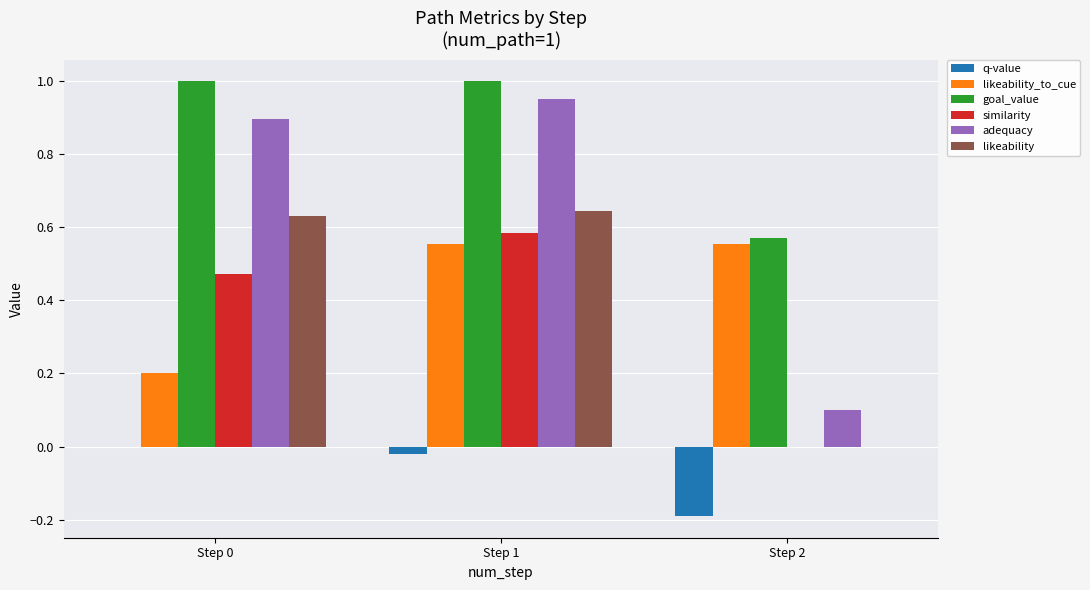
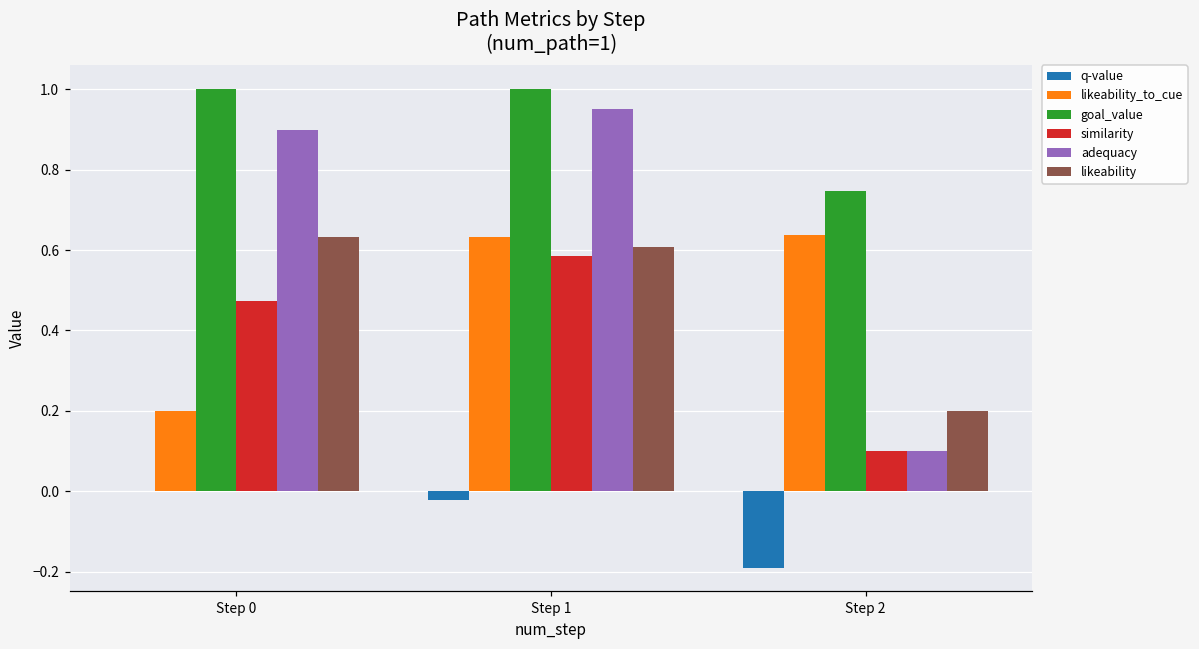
  {
    "q-value": {
      "Step 0": 0.00,
      "Step 1": -0.02,
      "Step 2": -0.19
    },
    "likeability_to_cue": {
      "Step 0": 0.20,
-     "Step 1": 0.56,
-     "Step 2": 0.56
+     "Step 1": 0.63,
+     "Step 2": 0.64
    },
    "goal_value": {
      "Step 0": 1.00,
      "Step 1": 1.00,
-     "Step 2": 0.57
+     "Step 2": 0.75
    },
    "similarity": {
      "Step 0": 0.47,
      "Step 1": 0.58,
-     "Step 2": 0.0
+     "Step 2": 0.1
    },
    "adequacy": {
      "Step 0": 0.90,
      "Step 1": 0.95,
      "Step 2": 0.10
    },
    "likeability": {
      "Step 0": 0.63,
-     "Step 1": 0.64,
-     "Step 2": 0.0
+     "Step 1": 0.61,
+     "Step 2": 0.2
    }
  }
